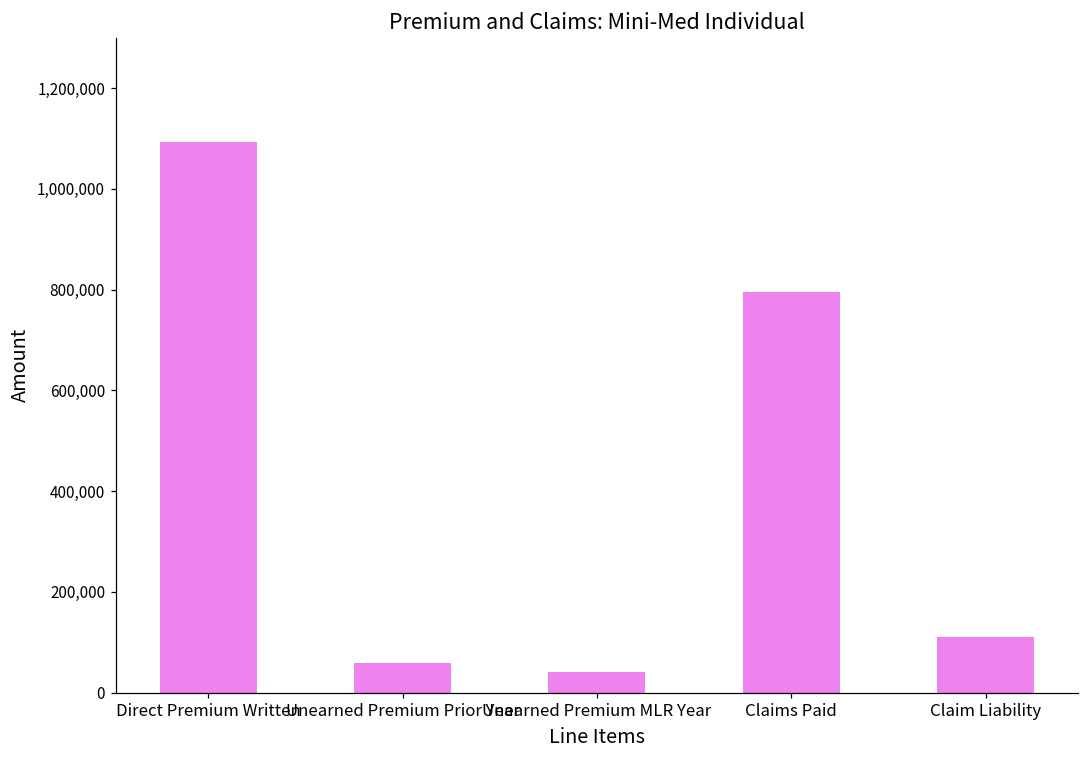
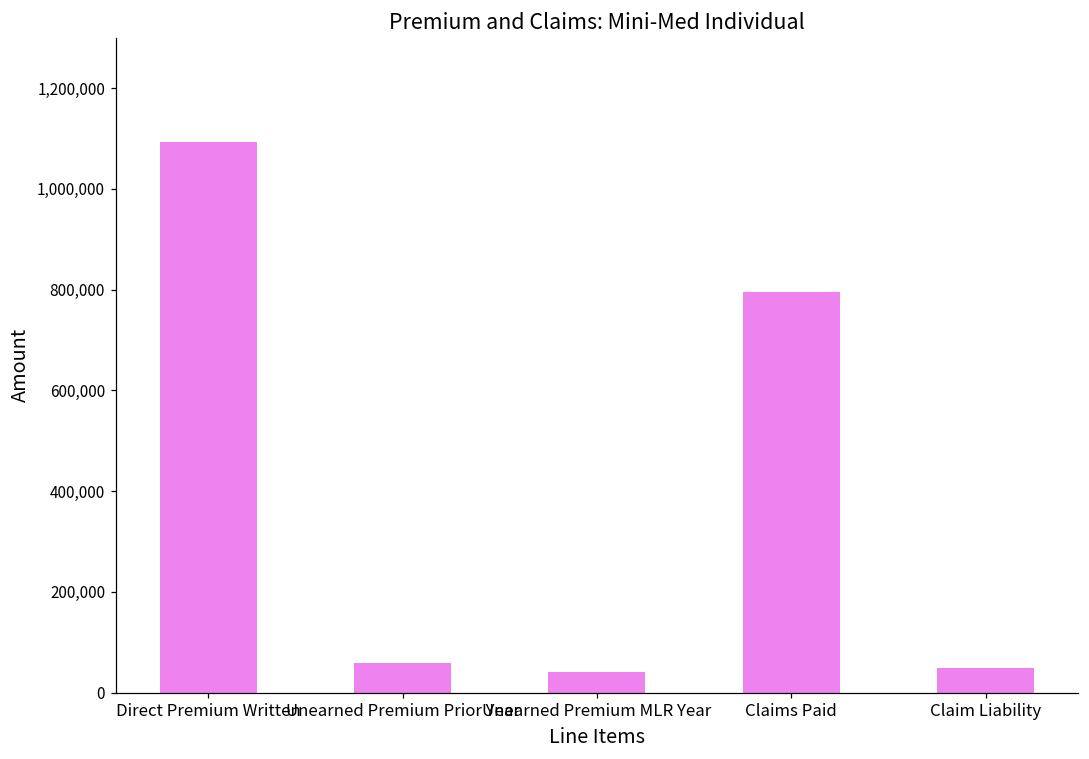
  {
    "Direct Premium Written": "1,090,000",
    "Claims Paid": "800,000",
-   "Claim Liability": "110,000"
+   "Claim Liability": "50,000"
  }
